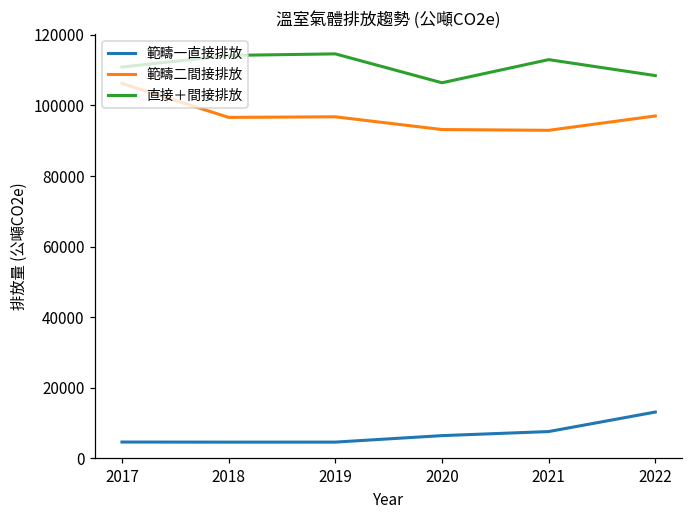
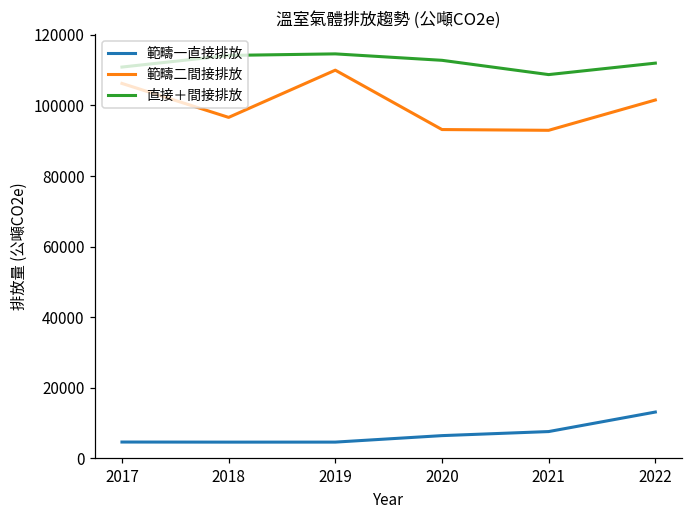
  {
    "範疇一直接排放": {
      "2017": 5000,
      "2018": 5000,
      "2019": 5000,
      "2020": 6000,
      "2021": 8000,
      "2022": 13000
    },
    "範疇二間接排放": {
      "2018": 97000,
-     "2019": 97000,
+     "2019": 110000,
      "2020": 93000,
      "2021": 93000,
-     "2022": 97000
+     "2022": 102000
    },
    "直接＋間接排放": {
      "2019": 115000,
-     "2020": 106000,
-     "2021": 113000,
-     "2022": 108000
+     "2020": 113000,
+     "2021": 109000,
+     "2022": 112000
    }
  }
